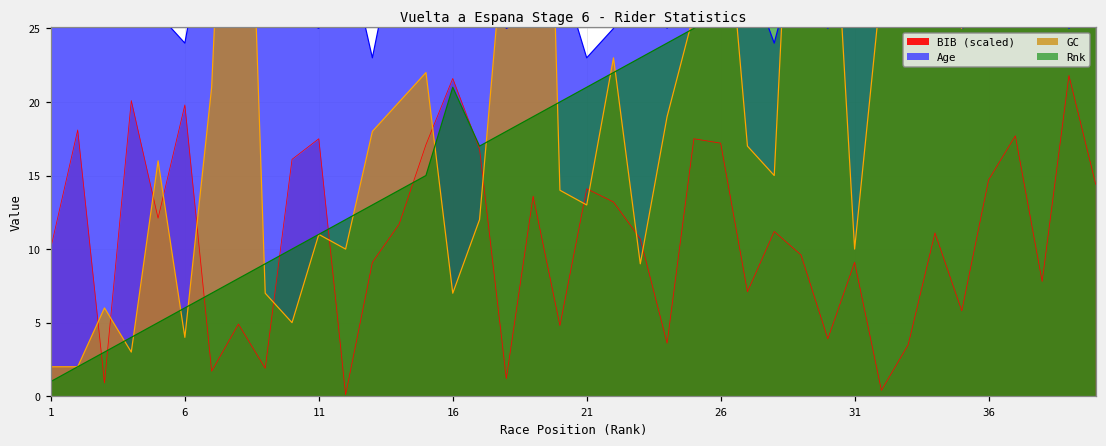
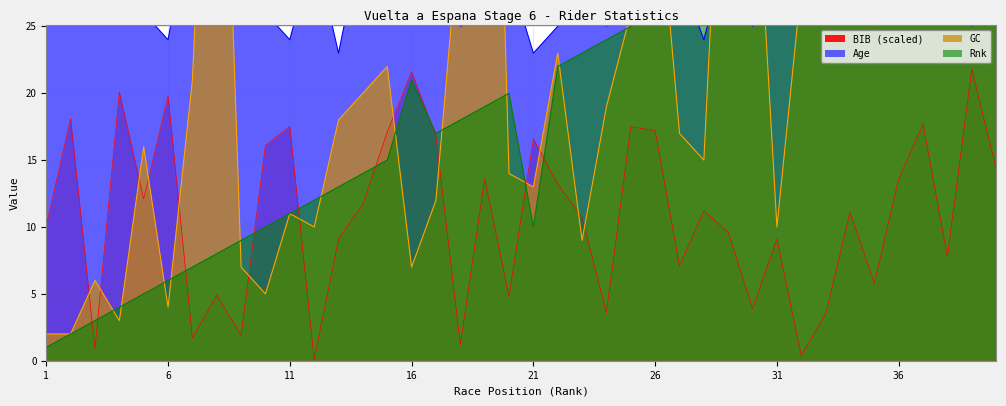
  {
    "BIB (scaled)": {
      "1": 10.1,
      "6": 19.8,
      "11": 17.5,
      "16": 21.6,
-     "21": 14.1,
+     "21": 16.6,
      "26": 17.2,
      "31": 9.1,
-     "36": 14.7
+     "36": 13.6
    },
    "Age": {
      "6": 24,
-     "11": 25,
+     "11": 24,
      "21": 23
    },
    "GC": {
      "1": 2.0,
      "6": 4.0,
      "16": 7.0,
      "21": 13.0,
      "31": 10.0
    },
    "Rnk": {
      "1": 1,
      "6": 6,
      "16": 21,
-     "21": 21
+     "21": 10
    }
  }
